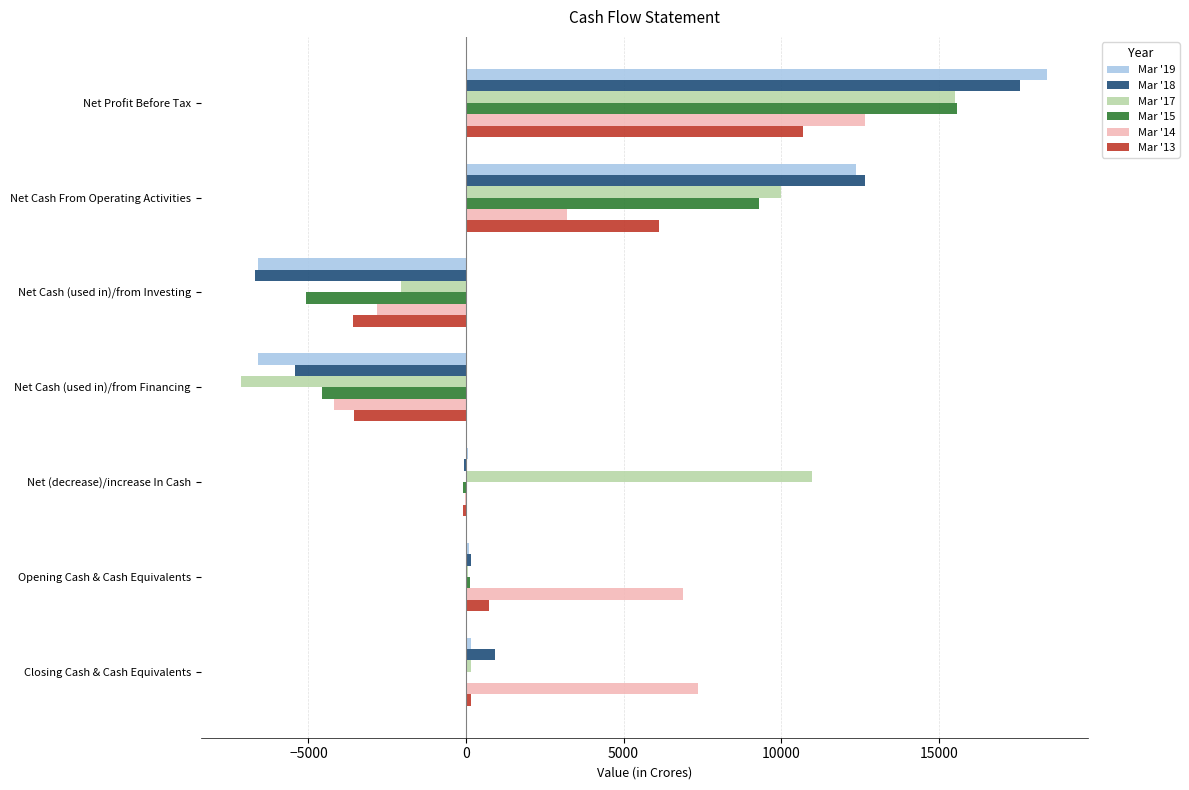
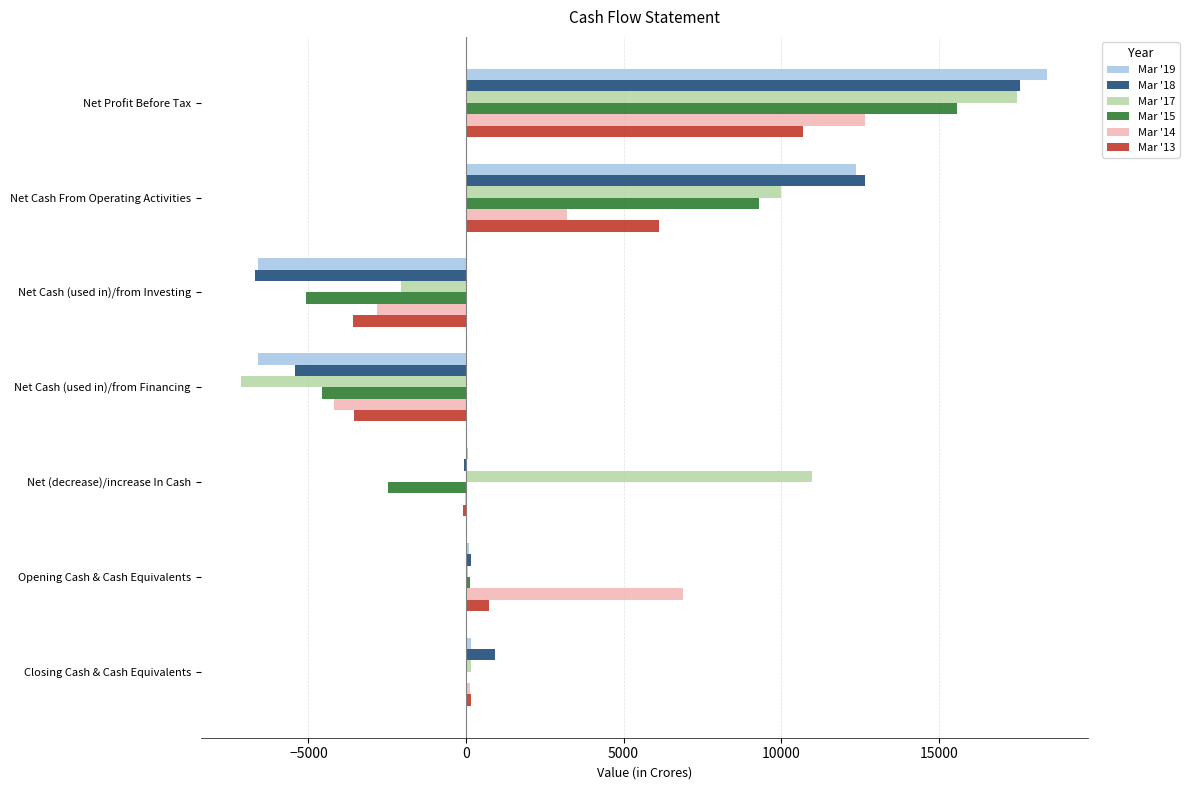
  {
    "Mar '19": {
      "Net Profit Before Tax": 18400,
      "Net Cash From Operating Activities": 12400,
      "Net Cash (used in)/from Investing": -6600,
      "Net Cash (used in)/from Financing": -6600,
      "Opening Cash & Cash Equivalents": 100,
      "Closing Cash & Cash Equivalents": 200
    },
    "Mar '18": {
      "Net Profit Before Tax": 17600,
      "Net Cash From Operating Activities": 12700,
      "Net Cash (used in)/from Investing": -6700,
      "Net Cash (used in)/from Financing": -5400,
      "Opening Cash & Cash Equivalents": 200,
      "Closing Cash & Cash Equivalents": 900
    },
    "Mar '17": {
-     "Net Profit Before Tax": 15500,
+     "Net Profit Before Tax": 17500,
      "Net Cash From Operating Activities": 10000,
      "Net Cash (used in)/from Investing": -2100,
      "Net Cash (used in)/from Financing": -7100,
      "Net (decrease)/increase In Cash": 11000,
      "Closing Cash & Cash Equivalents": 200
    },
    "Mar '15": {
      "Net Profit Before Tax": 15600,
      "Net Cash From Operating Activities": 9300,
      "Net Cash (used in)/from Investing": -5100,
      "Net Cash (used in)/from Financing": -4600,
-     "Net (decrease)/increase In Cash": -100,
+     "Net (decrease)/increase In Cash": -2500,
      "Opening Cash & Cash Equivalents": 100
    },
    "Mar '14": {
      "Net Profit Before Tax": 12700,
      "Net Cash From Operating Activities": 3200,
      "Net Cash (used in)/from Investing": -2800,
      "Net Cash (used in)/from Financing": -4200,
      "Opening Cash & Cash Equivalents": 6900,
-     "Closing Cash & Cash Equivalents": 7400
+     "Closing Cash & Cash Equivalents": 100
    },
    "Mar '13": {
      "Net Profit Before Tax": 10700,
      "Net Cash From Operating Activities": 6100,
      "Net Cash (used in)/from Investing": -3600,
      "Net Cash (used in)/from Financing": -3500,
      "Net (decrease)/increase In Cash": -100,
      "Opening Cash & Cash Equivalents": 700,
      "Closing Cash & Cash Equivalents": 200
    }
  }
